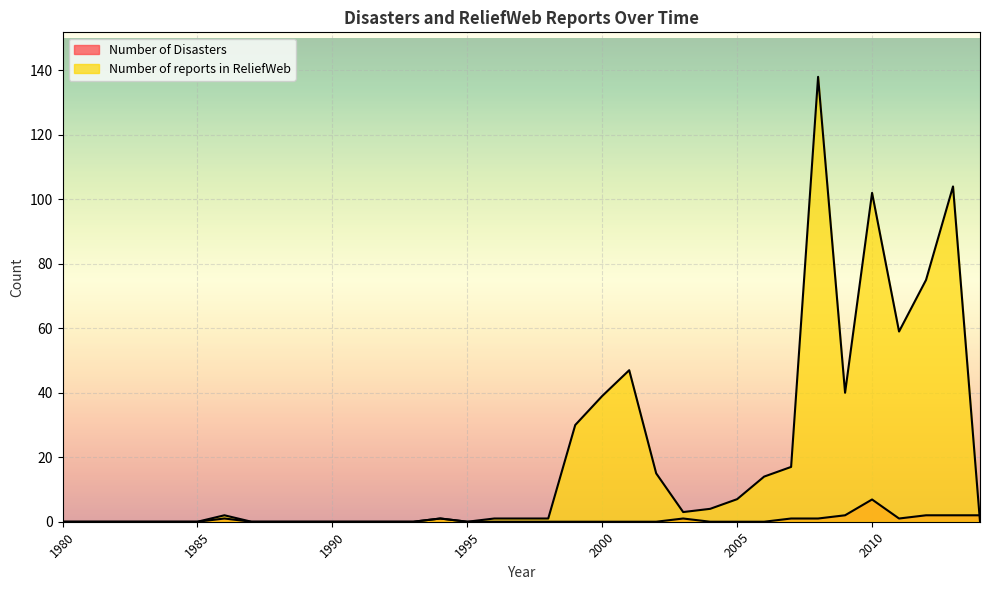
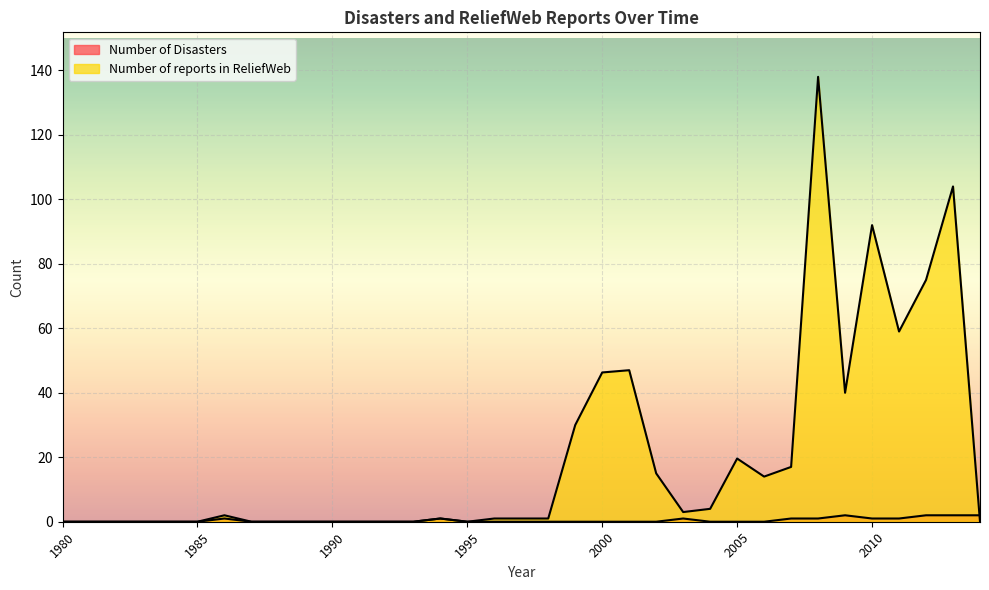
  {
    "Number of Disasters": {
      "2000": 0,
      "2005": 0,
-     "2010": 7
+     "2010": 1
    },
    "Number of reports in ReliefWeb": {
-     "2000": 39,
-     "2005": 7,
-     "2010": 102
+     "2000": 46,
+     "2005": 20,
+     "2010": 92
    }
  }
